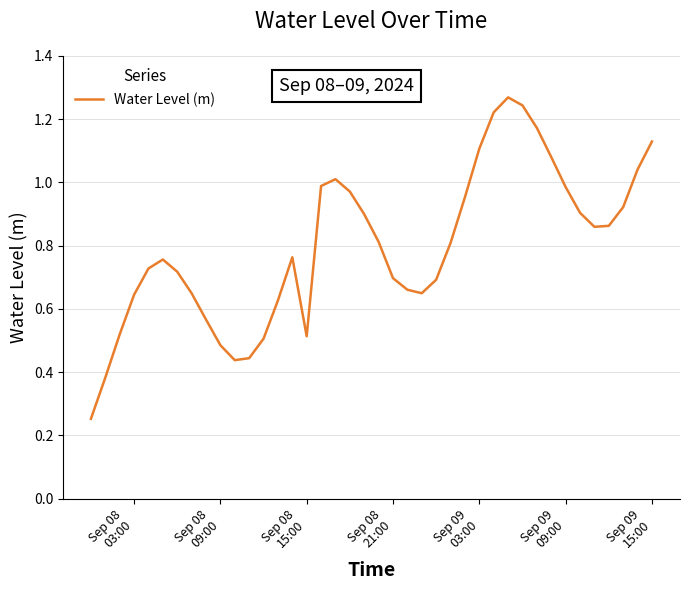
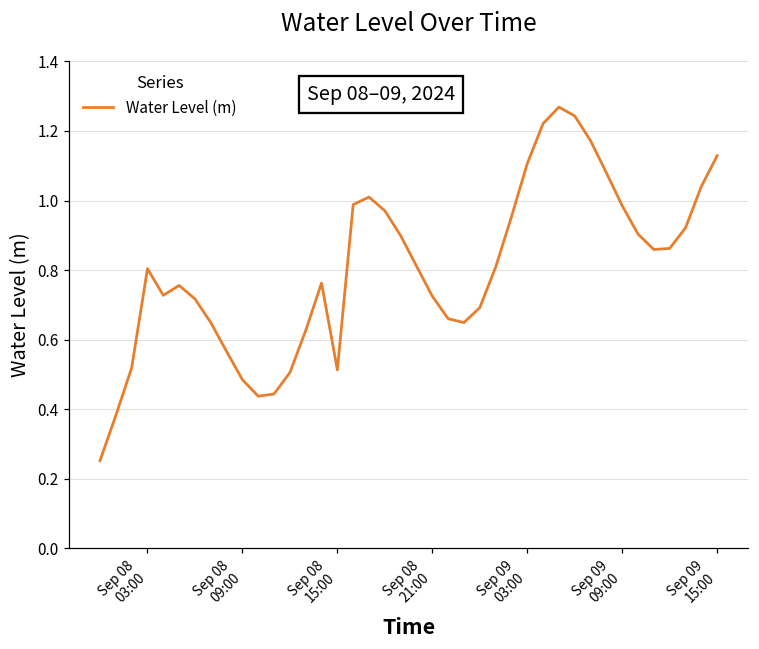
  {
-   "Sep 08 03:00": 0.64,
+   "Sep 08 03:00": 0.80,
    "Sep 08 09:00": 0.48,
    "Sep 08 15:00": 0.51,
-   "Sep 08 21:00": 0.70,
+   "Sep 08 21:00": 0.72,
    "Sep 09 03:00": 1.11,
    "Sep 09 09:00": 0.99,
    "Sep 09 15:00": 1.13
  }
